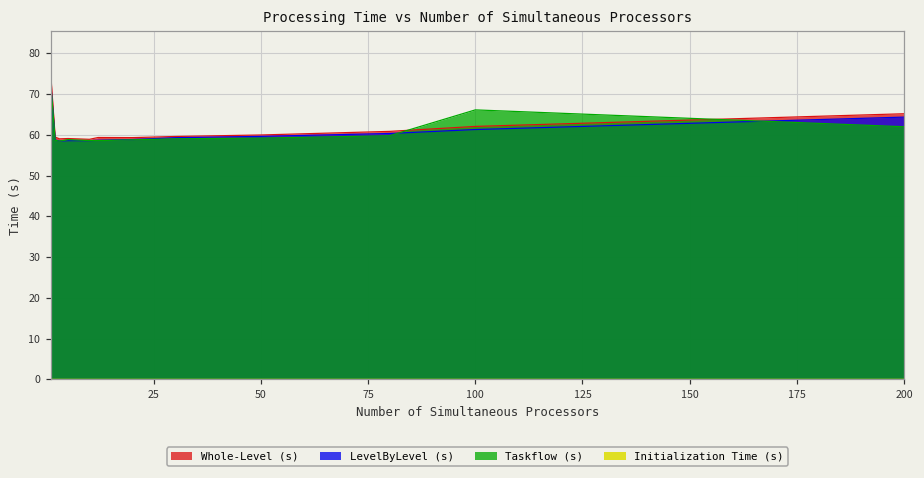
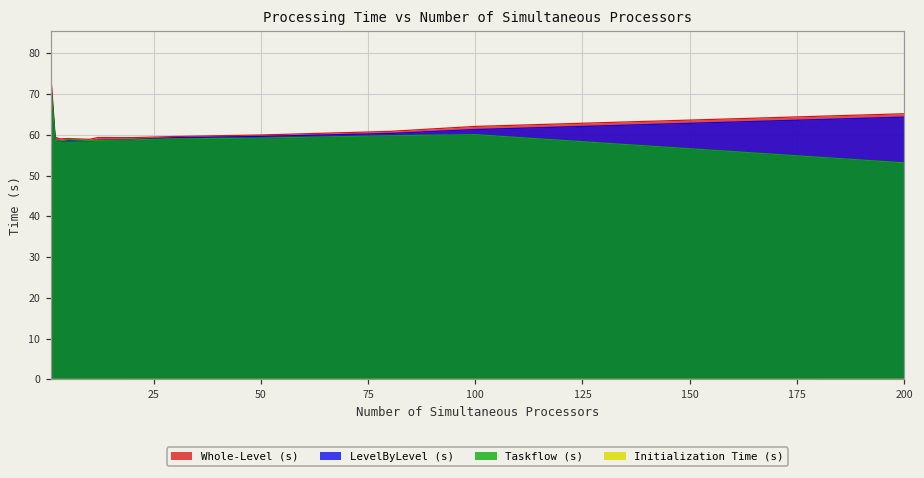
  {
    "Whole-Level (s)": {
      "100": 62,
      "200": 65
    },
    "LevelByLevel (s)": {
      "100": 61,
      "200": 64
    },
    "Taskflow (s)": {
-     "100": 66,
-     "200": 62
+     "100": 60,
+     "200": 53
    },
    "Initialization Time (s)": {
      "50": 0,
      "100": 0,
      "200": 0
    }
  }
